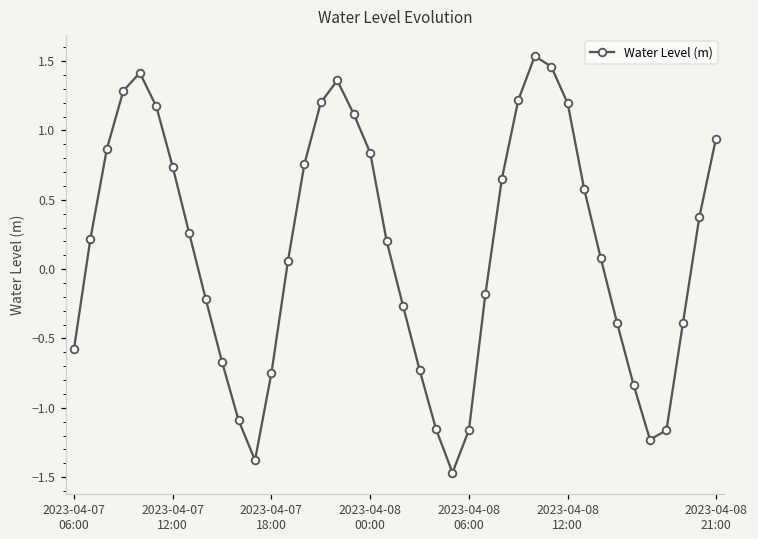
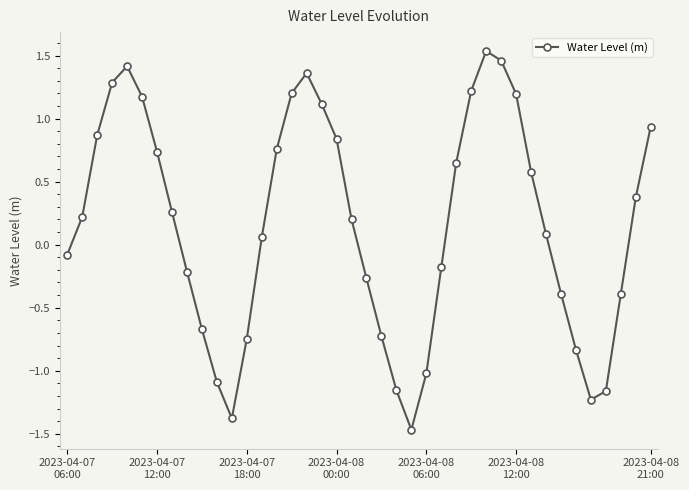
  {
-   "2023-04-07 06:00": -0.58,
+   "2023-04-07 06:00": -0.08,
    "2023-04-07 12:00": 0.74,
    "2023-04-07 18:00": -0.75,
    "2023-04-08 00:00": 0.84,
-   "2023-04-08 06:00": -1.16,
+   "2023-04-08 06:00": -1.02,
    "2023-04-08 12:00": 1.19,
    "2023-04-08 21:00": 0.94
  }
